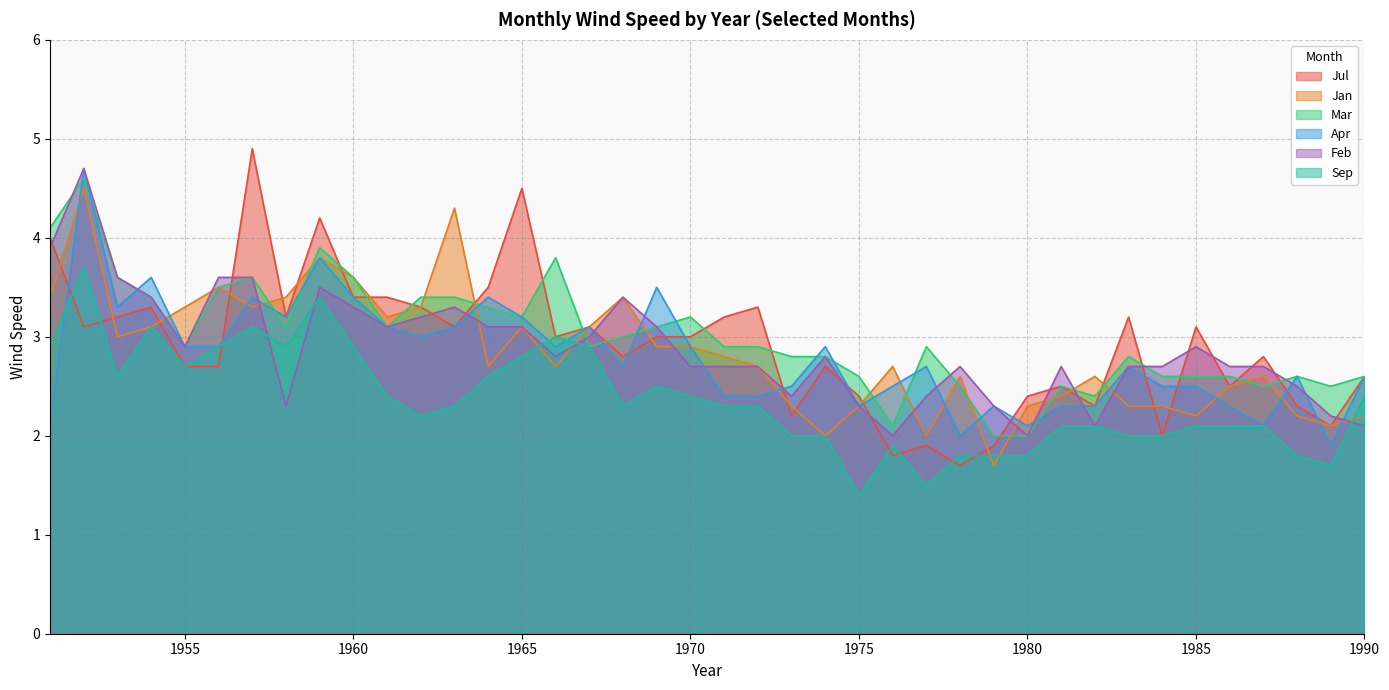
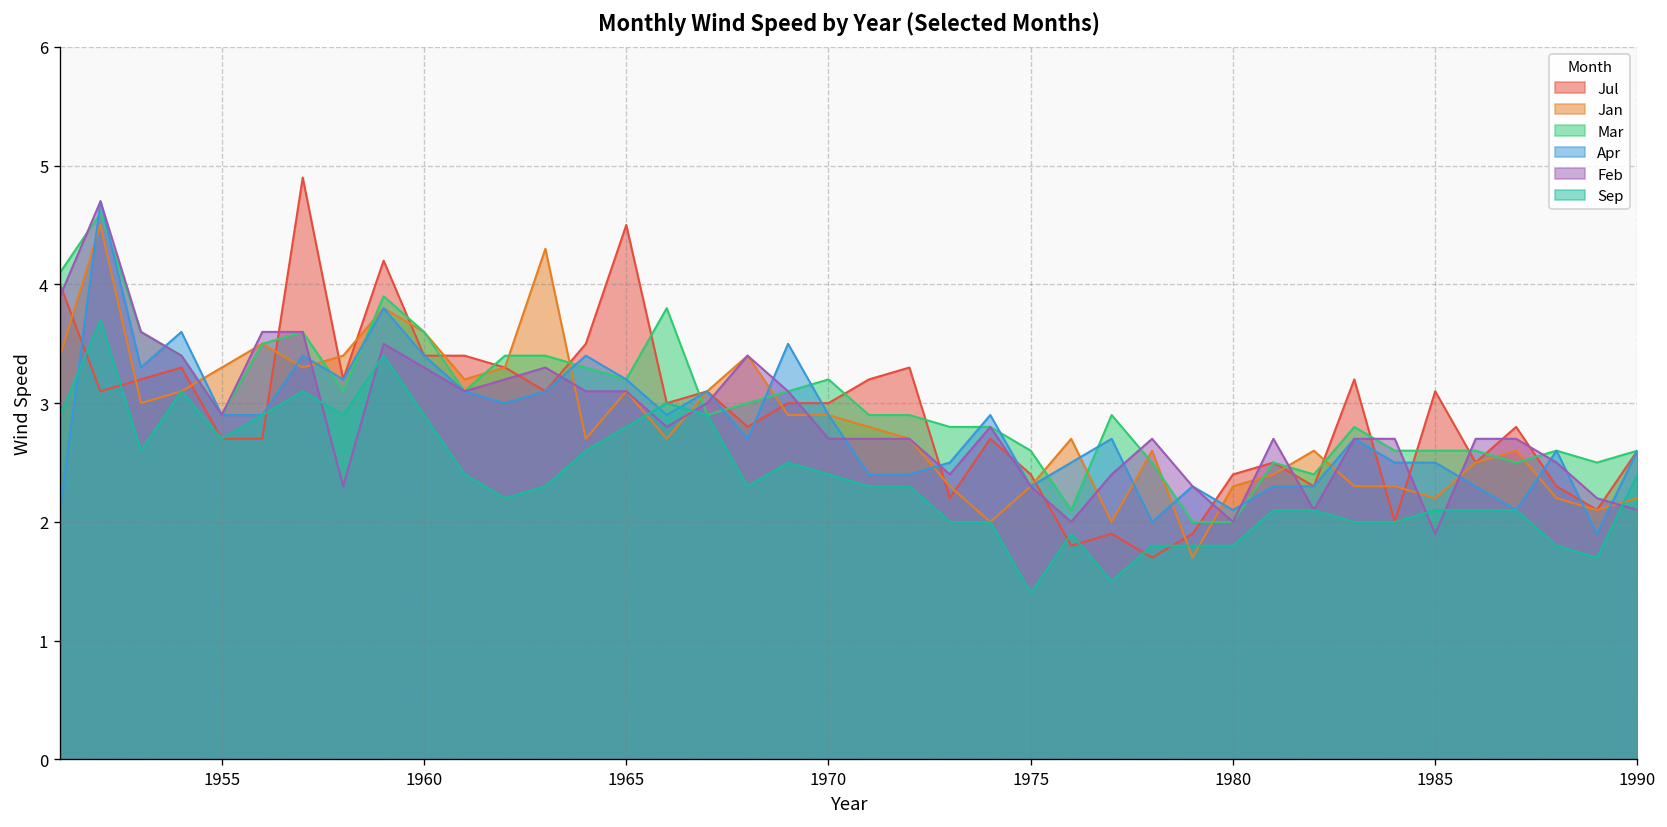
  {
    "Feb": {
      "1960": 3.3,
      "1970": 2.7,
-     "1985": 2.9,
+     "1985": 1.9,
      "1990": 2.1
    }
  }
